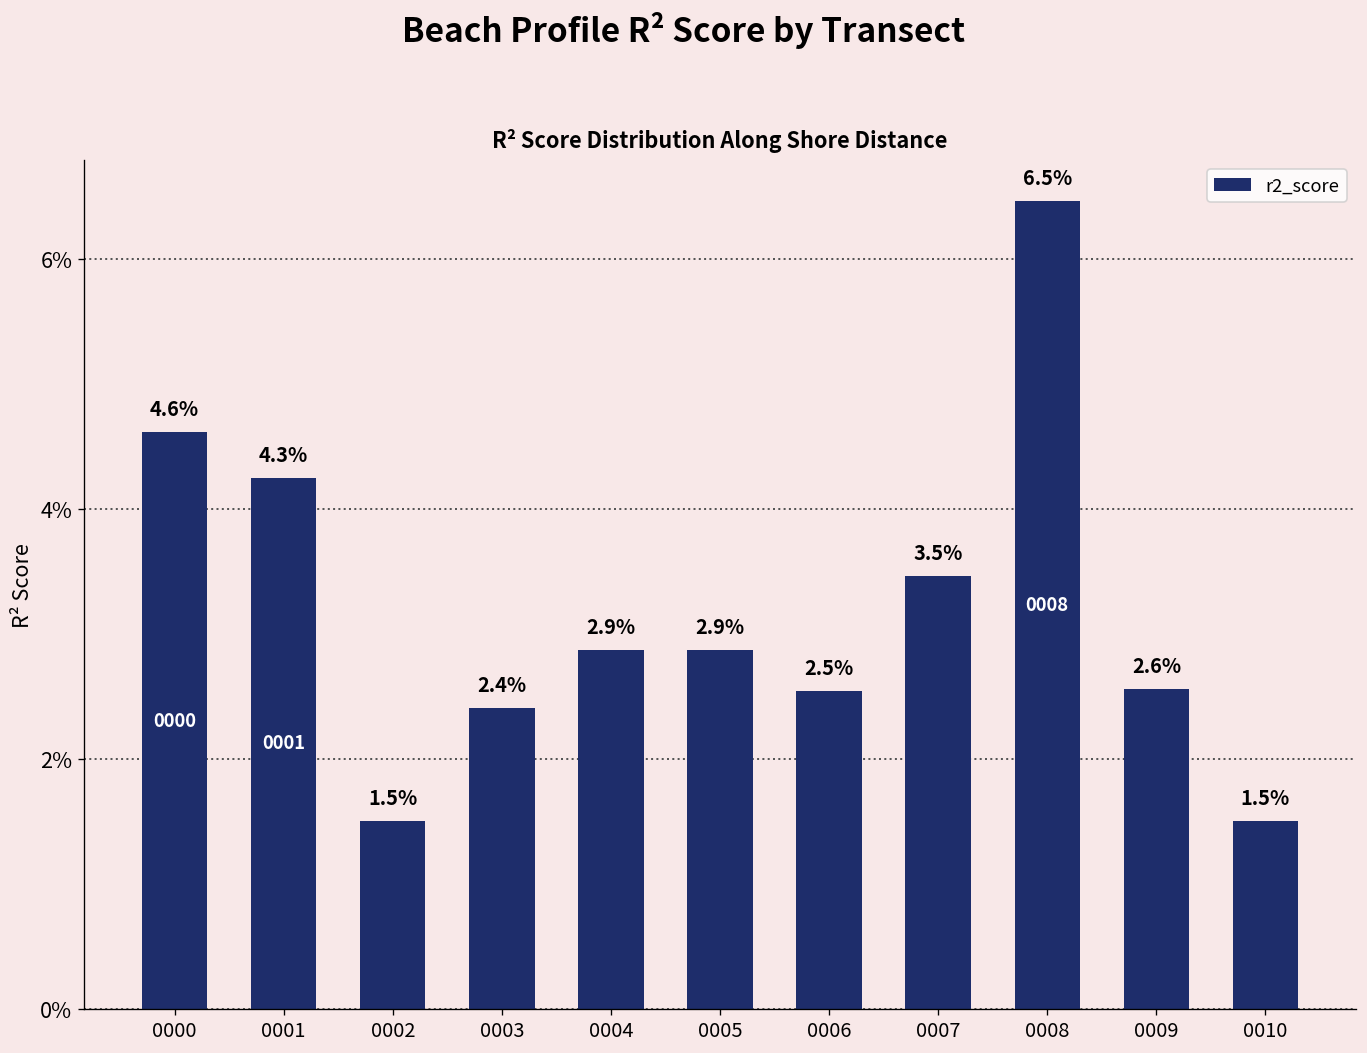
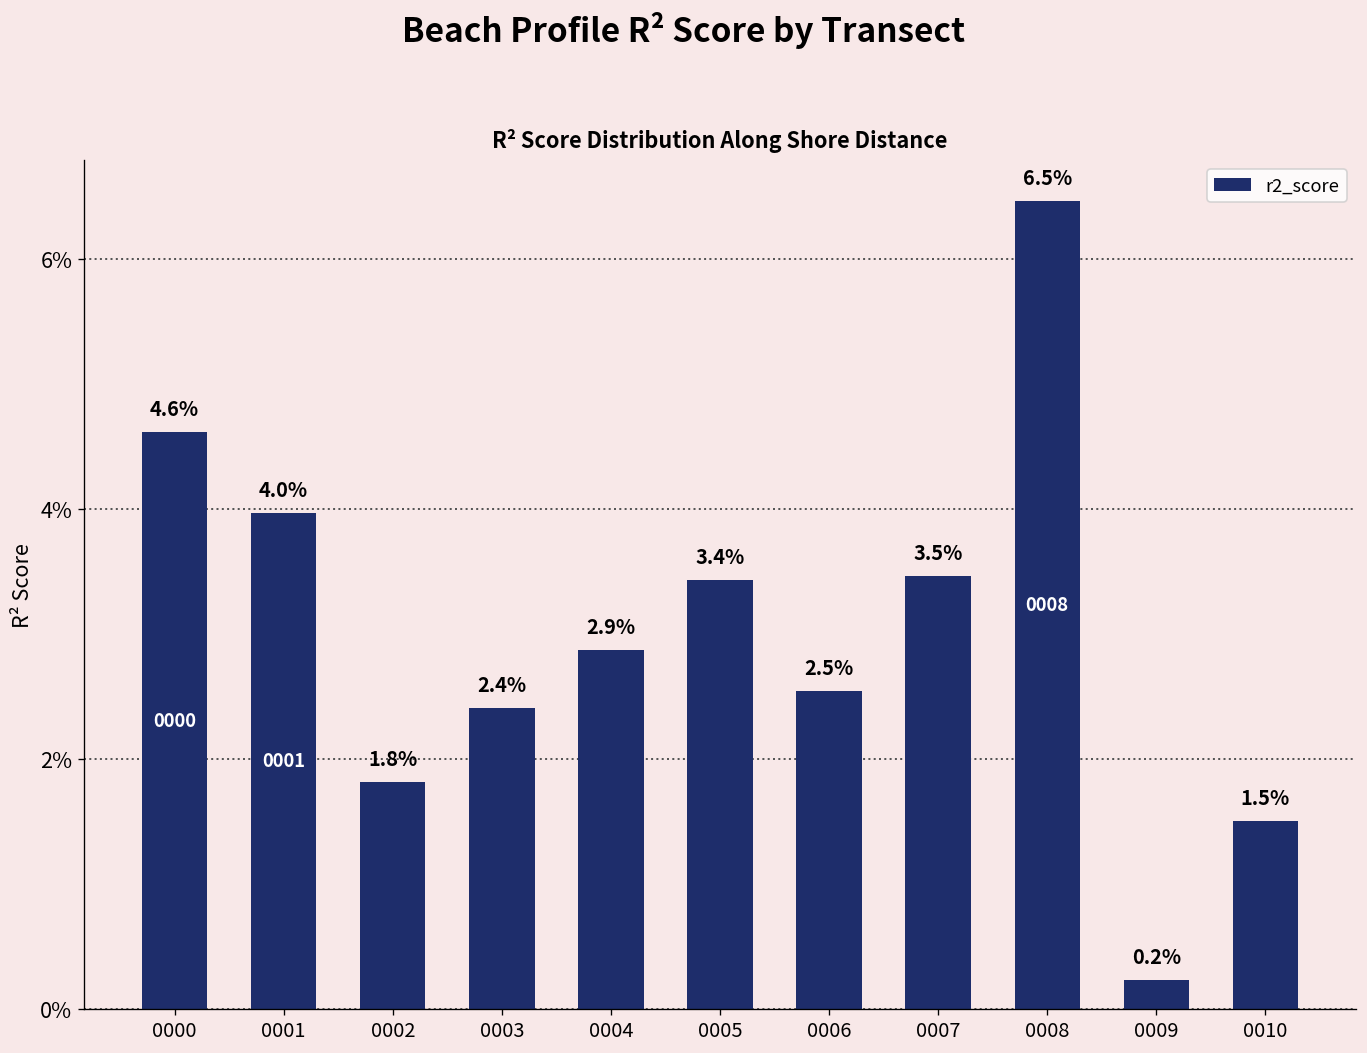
  {
    "0000": "4.6%",
-   "0001": "4.3%",
-   "0002": "1.5%",
+   "0001": "4.0%",
+   "0002": "1.8%",
    "0003": "2.4%",
    "0004": "2.9%",
-   "0005": "2.9%",
+   "0005": "3.4%",
    "0006": "2.5%",
    "0007": "3.5%",
    "0008": "6.5%",
-   "0009": "2.6%",
+   "0009": "0.2%",
    "0010": "1.5%"
  }
